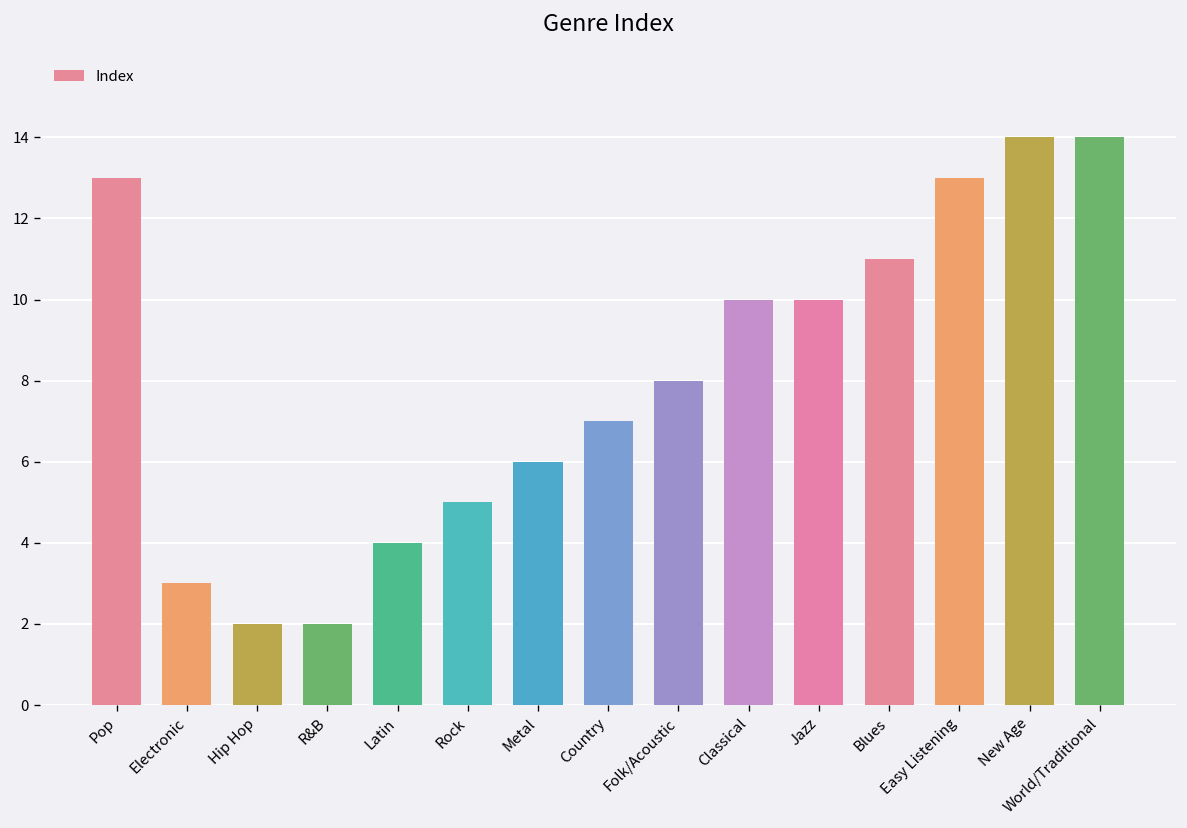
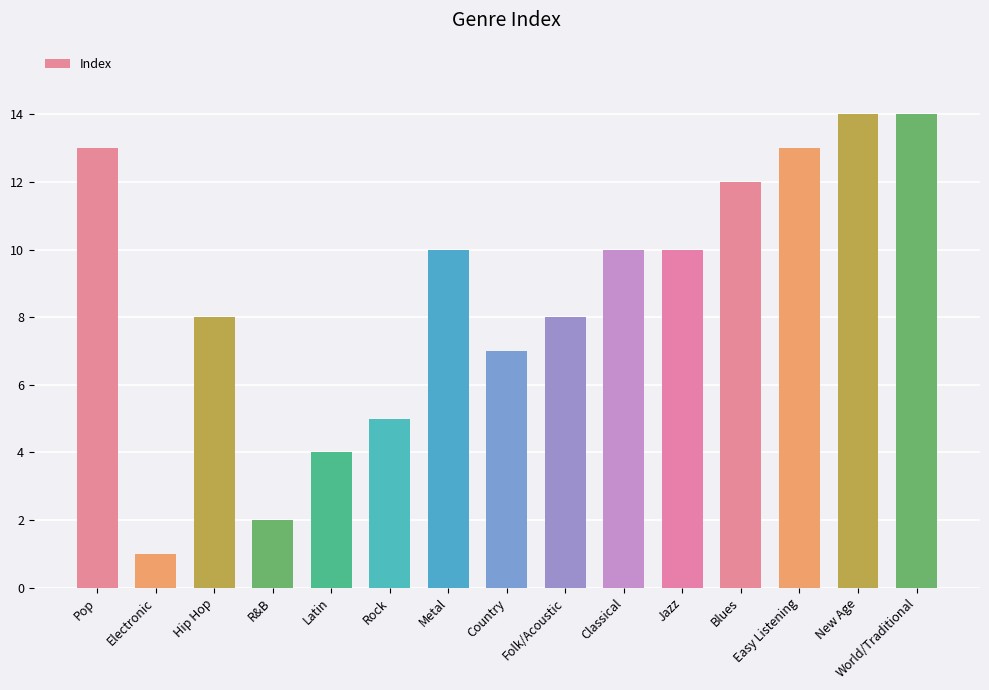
  {
    "Pop": 13,
-   "Electronic": 3,
-   "Hip Hop": 2,
+   "Electronic": 1,
+   "Hip Hop": 8,
    "R&B": 2,
    "Latin": 4,
    "Rock": 5,
-   "Metal": 6,
+   "Metal": 10,
    "Country": 7,
    "Folk/Acoustic": 8,
    "Classical": 10,
    "Jazz": 10,
-   "Blues": 11,
+   "Blues": 12,
    "Easy Listening": 13,
    "New Age": 14,
    "World/Traditional": 14
  }
